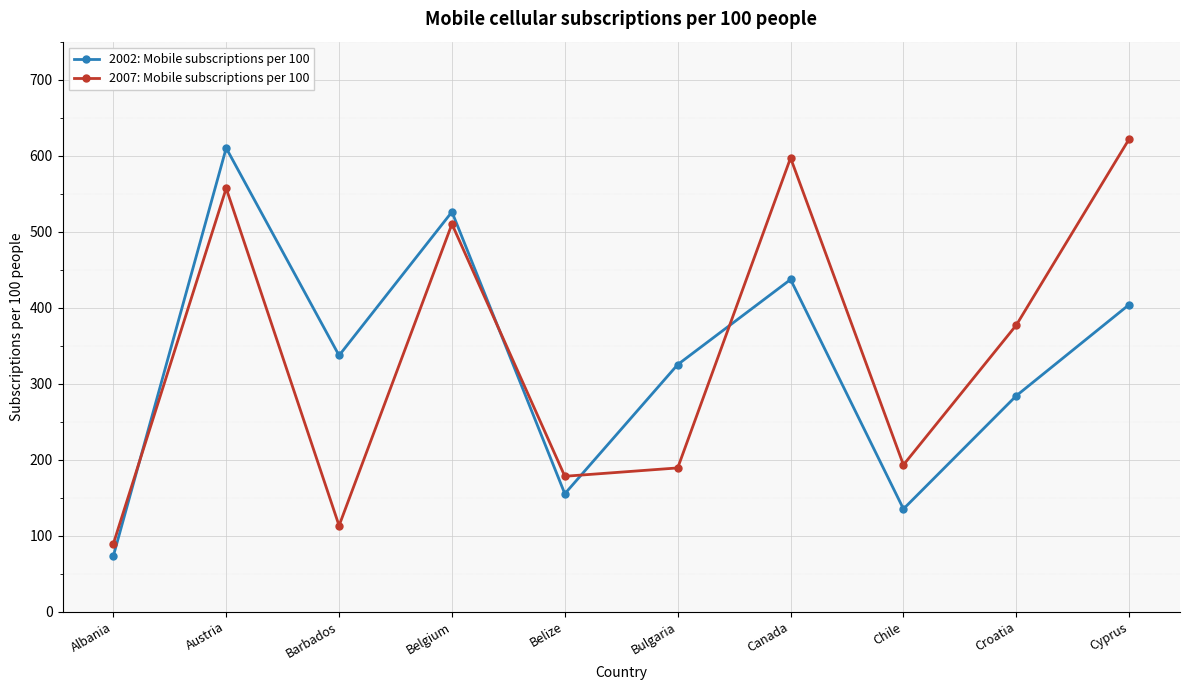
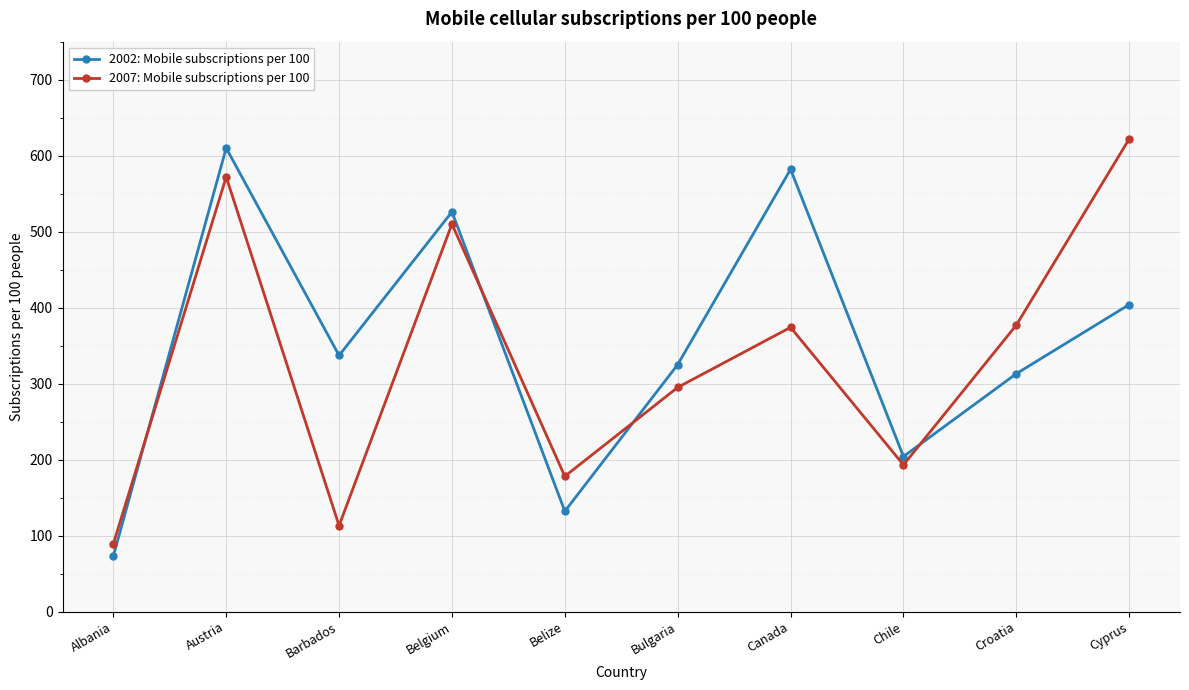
  {
    "2002: Mobile subscriptions per 100": {
      "Albania": 70,
      "Austria": 610,
      "Barbados": 340,
      "Belgium": 530,
-     "Belize": 160,
+     "Belize": 130,
      "Bulgaria": 330,
-     "Canada": 440,
-     "Chile": 140,
-     "Croatia": 280,
+     "Canada": 580,
+     "Chile": 200,
+     "Croatia": 310,
      "Cyprus": 400
    },
    "2007: Mobile subscriptions per 100": {
      "Albania": 90,
-     "Austria": 560,
+     "Austria": 570,
      "Barbados": 110,
      "Belgium": 510,
      "Belize": 180,
-     "Bulgaria": 190,
-     "Canada": 600,
+     "Bulgaria": 300,
+     "Canada": 370,
      "Chile": 190,
      "Croatia": 380,
      "Cyprus": 620
    }
  }
